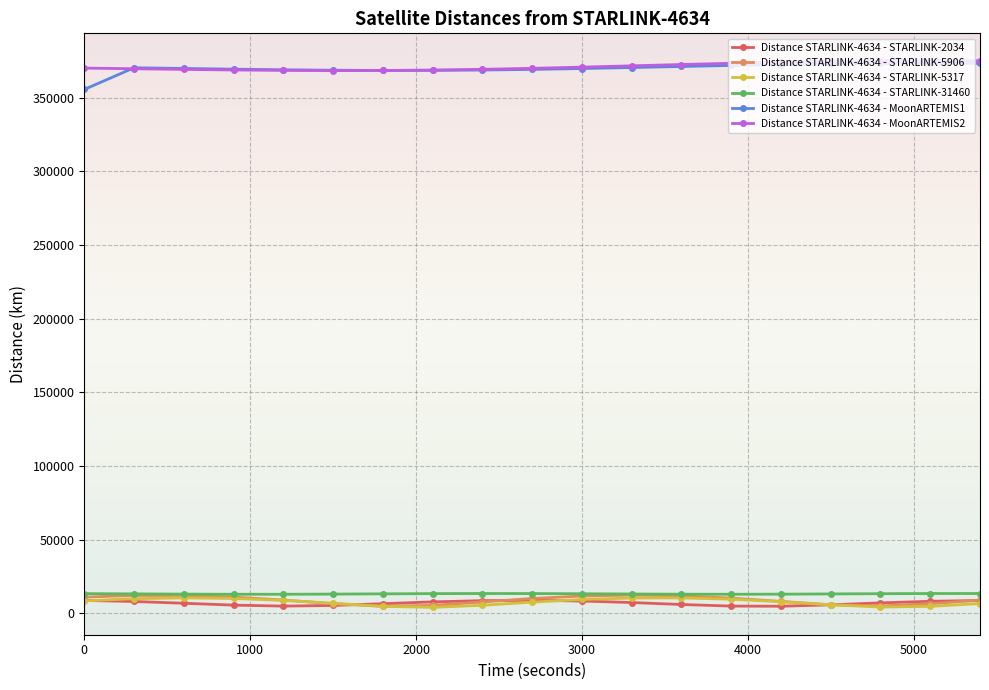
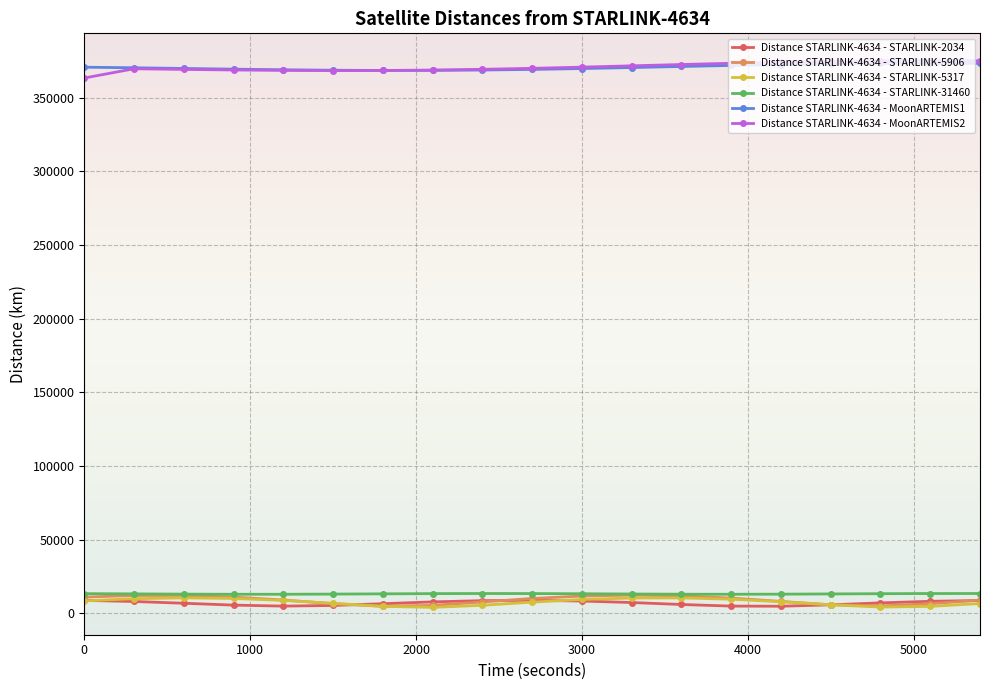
  {
    "Distance STARLINK-4634 - STARLINK-31460": {
      "0": 13000
    },
    "Distance STARLINK-4634 - MoonARTEMIS1": {
-     "0": 356000
+     "0": 371000
    },
    "Distance STARLINK-4634 - MoonARTEMIS2": {
-     "0": 370000
+     "0": 363000
    }
  }
